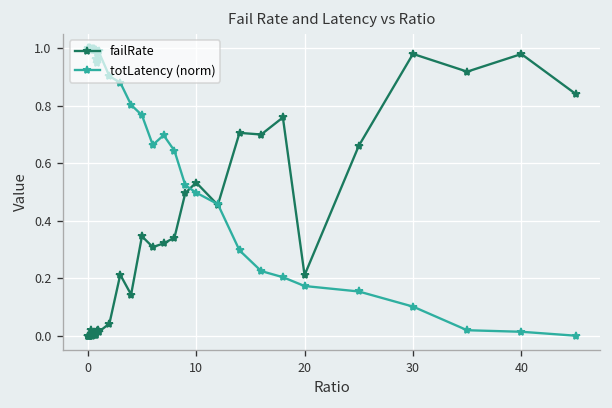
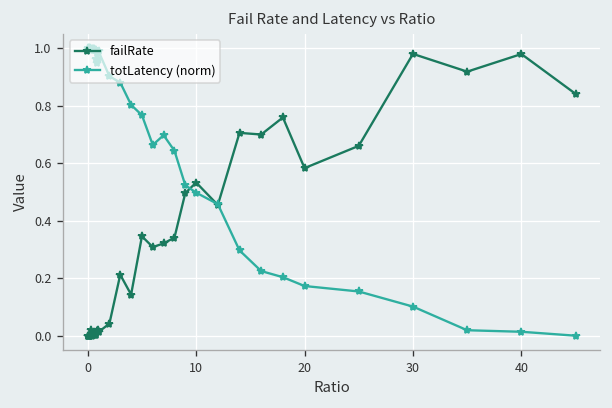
  {
    "failRate": {
      "0": 0.00,
      "10": 0.53,
-     "20": 0.21,
+     "20": 0.58,
      "30": 0.98,
      "40": 0.98
    },
    "totLatency (norm)": {
      "10": 0.50,
      "20": 0.17,
      "30": 0.10,
      "40": 0.01
    }
  }
